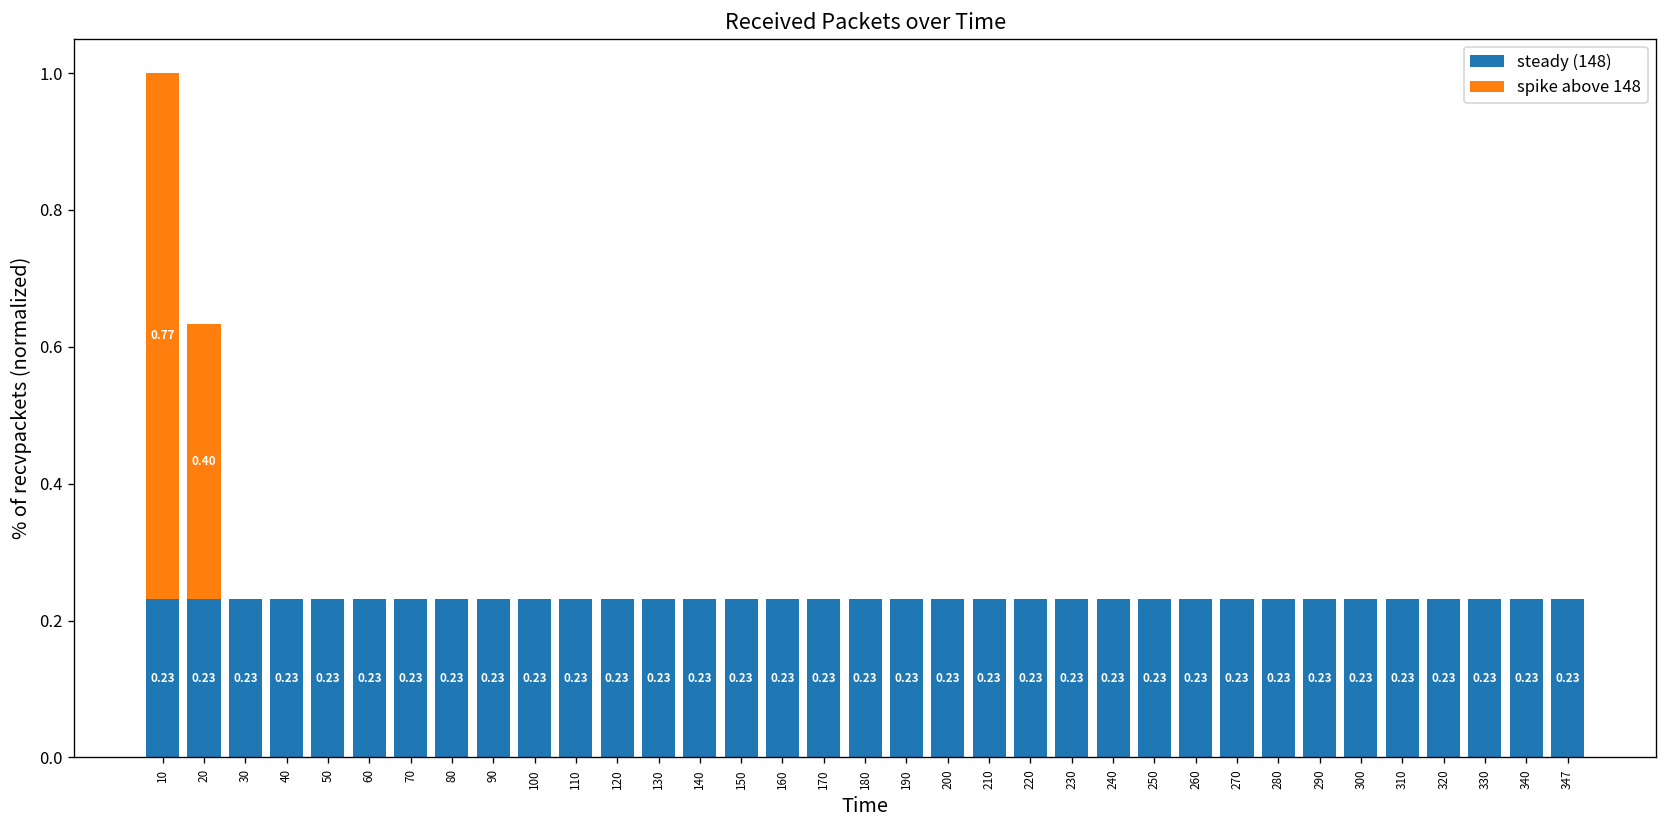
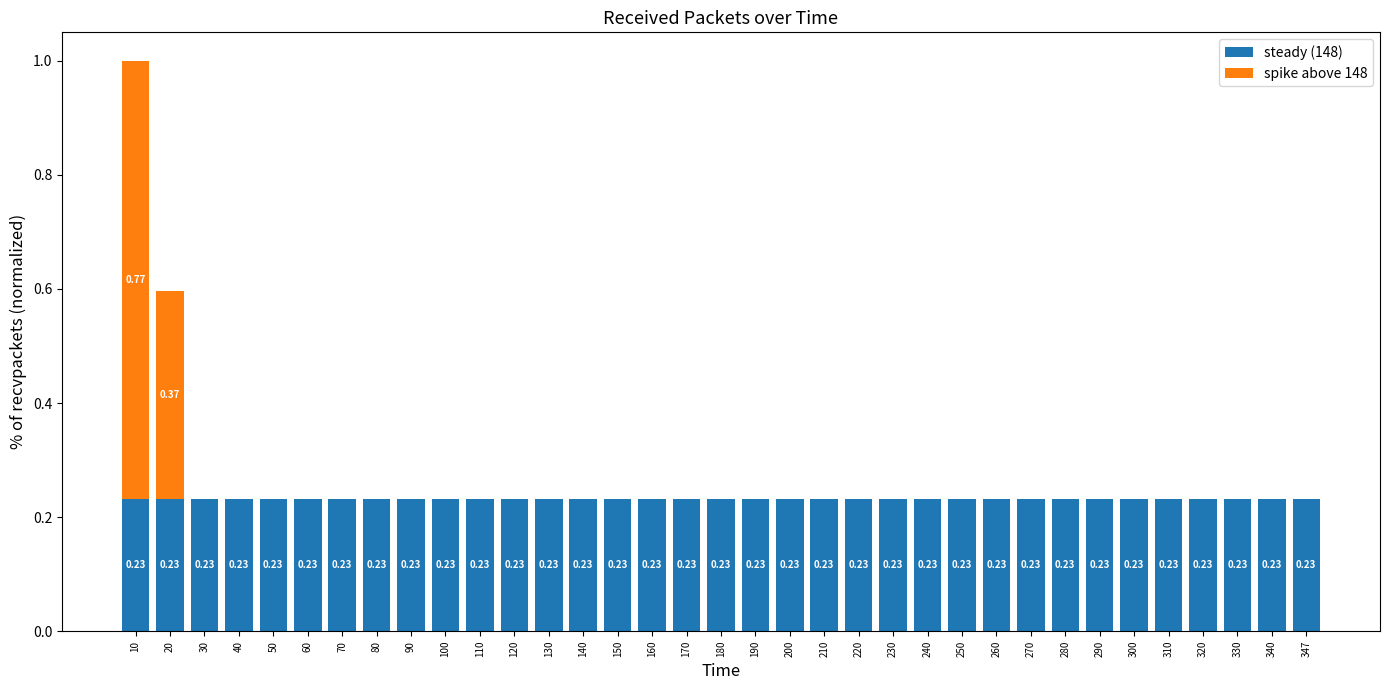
  {
    "steady (148)": {
      "10": 0.23,
      "20": 0.23,
      "30": 0.23,
      "40": 0.23,
      "50": 0.23,
      "60": 0.23,
      "70": 0.23,
      "80": 0.23,
      "90": 0.23,
      "100": 0.23,
      "110": 0.23,
      "120": 0.23,
      "130": 0.23,
      "140": 0.23,
      "150": 0.23,
      "160": 0.23,
      "170": 0.23,
      "180": 0.23,
      "190": 0.23,
      "200": 0.23,
      "210": 0.23,
      "220": 0.23,
      "230": 0.23,
      "240": 0.23,
      "250": 0.23,
      "260": 0.23,
      "270": 0.23,
      "280": 0.23,
      "290": 0.23,
      "300": 0.23,
      "310": 0.23,
      "320": 0.23,
      "330": 0.23,
      "340": 0.23,
      "347": 0.23
    },
    "spike above 148": {
      "10": 0.77,
-     "20": 0.40
+     "20": 0.37
    }
  }
